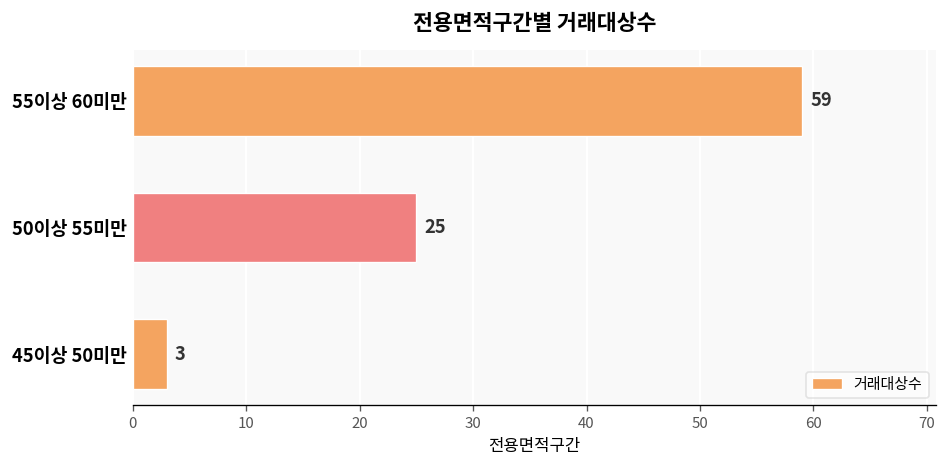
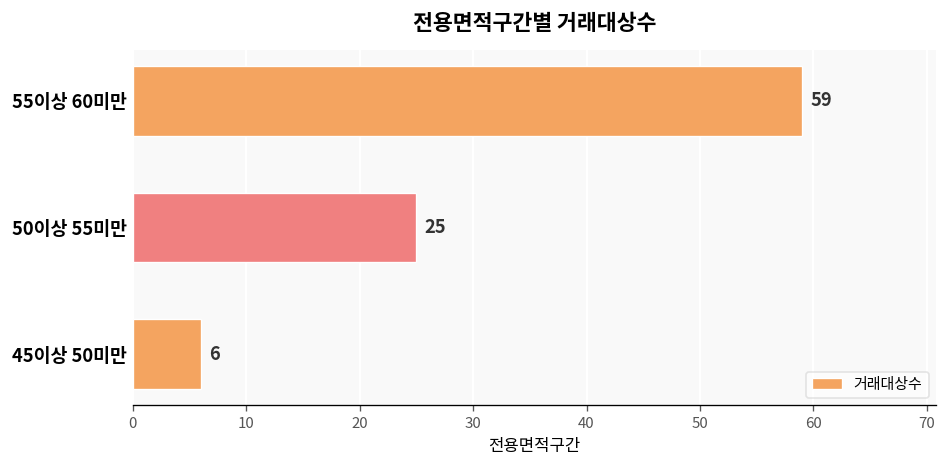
  {
    "55이상 60미만": 59,
    "50이상 55미만": 25,
-   "45이상 50미만": 3
+   "45이상 50미만": 6
  }
